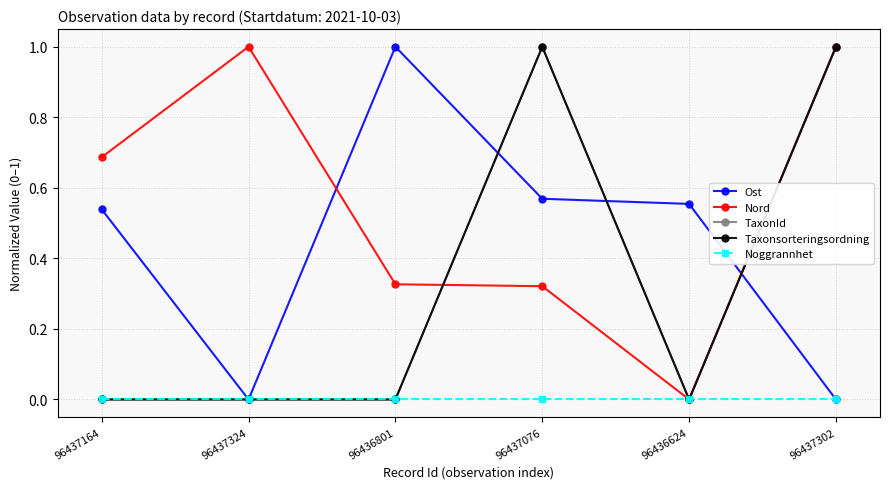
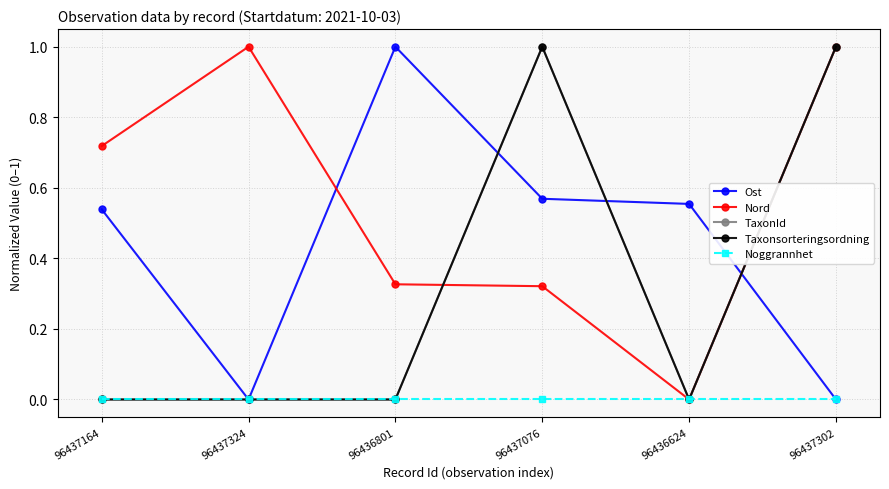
  {
    "Ost": {
      "96437164": 0.54,
      "96436801": 1.00,
      "96437076": 0.57,
      "96436624": 0.55
    },
    "Nord": {
-     "96437164": 0.69,
+     "96437164": 0.72,
      "96437324": 1.00,
      "96436801": 0.33,
      "96437076": 0.32
    },
    "Taxonsorteringsordning": {
      "96437076": 1.00
    },
    "Noggrannhet": {
      "96437076": 0.00
    }
  }
